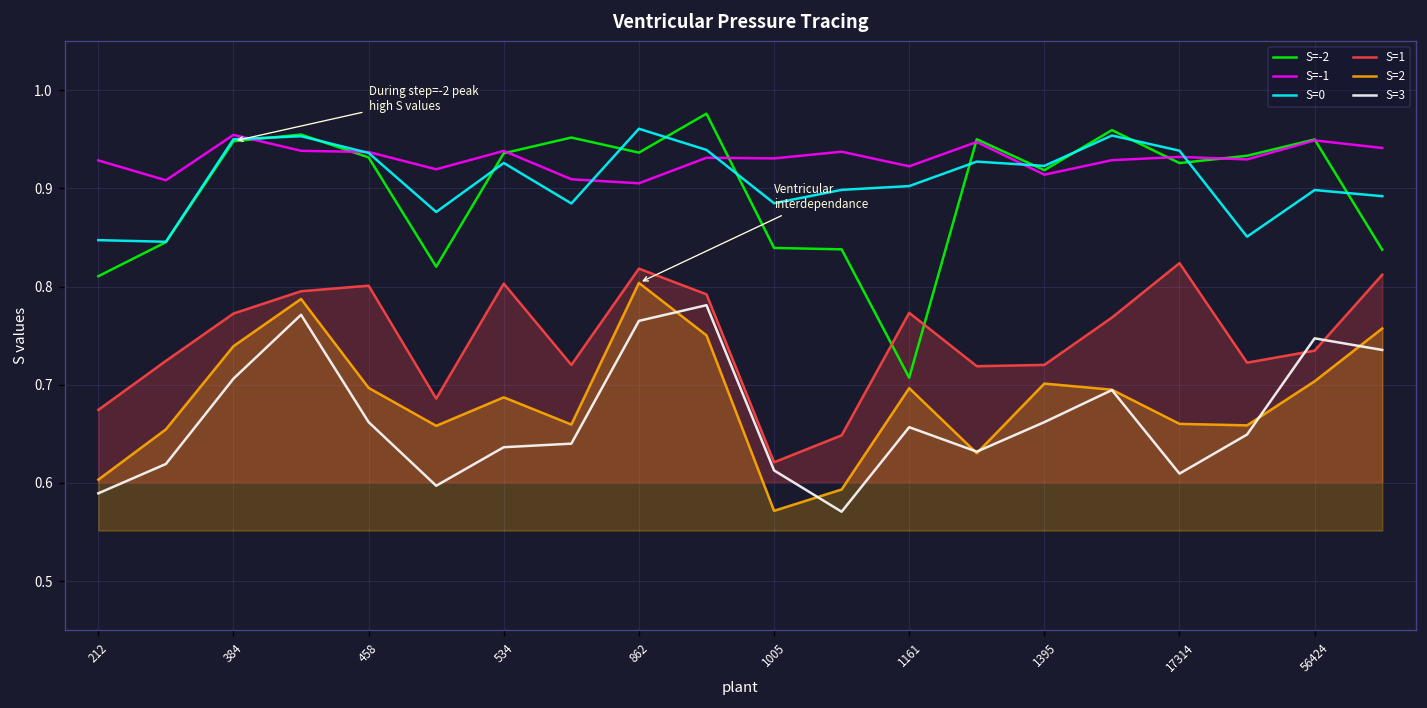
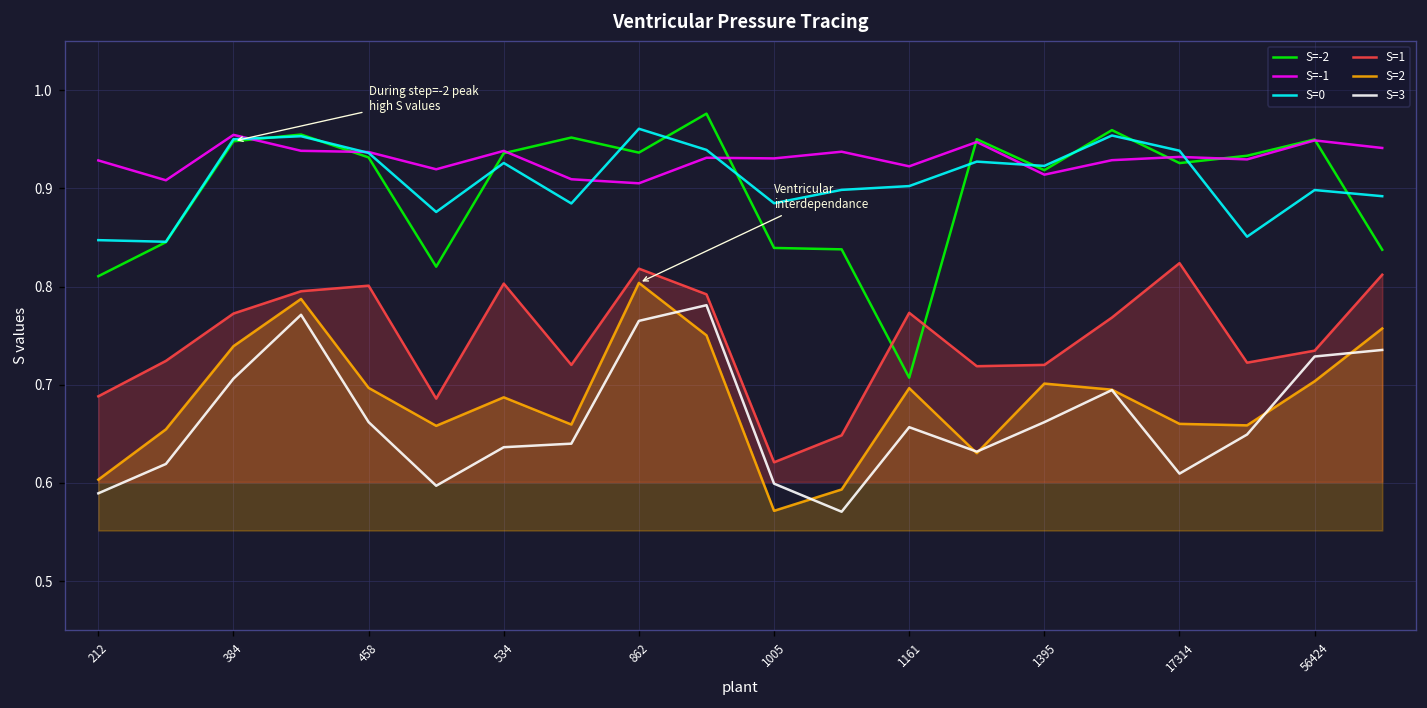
  {
    "S=-2": {
      "212": 0.81,
      "458": 0.93,
      "862": 0.94,
      "1005": 0.84,
      "1161": 0.71,
      "1395": 0.92,
      "17314": 0.93
    },
    "S=-1": {
      "212": 0.93,
      "384": 0.95,
      "862": 0.91,
      "1005": 0.93,
      "1161": 0.92,
      "1395": 0.91,
      "17314": 0.93
    },
    "S=0": {
      "212": 0.85,
      "534": 0.93,
      "862": 0.96,
      "1005": 0.88,
      "1161": 0.90,
      "1395": 0.92,
      "17314": 0.94,
      "56424": 0.90
    },
    "S=1": {
-     "212": 0.67,
+     "212": 0.69,
      "384": 0.77,
      "458": 0.80,
      "534": 0.80,
      "862": 0.82,
      "1005": 0.62,
      "1161": 0.77,
      "1395": 0.72,
      "17314": 0.82,
      "56424": 0.73
    },
    "S=2": {
      "212": 0.60,
      "384": 0.74,
      "458": 0.70,
      "534": 0.69,
      "862": 0.80,
      "1005": 0.57,
      "1161": 0.70,
      "1395": 0.70,
      "17314": 0.66,
      "56424": 0.70
    },
    "S=3": {
      "212": 0.59,
      "384": 0.71,
      "458": 0.66,
      "534": 0.64,
      "862": 0.77,
-     "1005": 0.61,
+     "1005": 0.60,
      "1161": 0.66,
      "1395": 0.66,
      "17314": 0.61,
-     "56424": 0.75
+     "56424": 0.73
    }
  }
